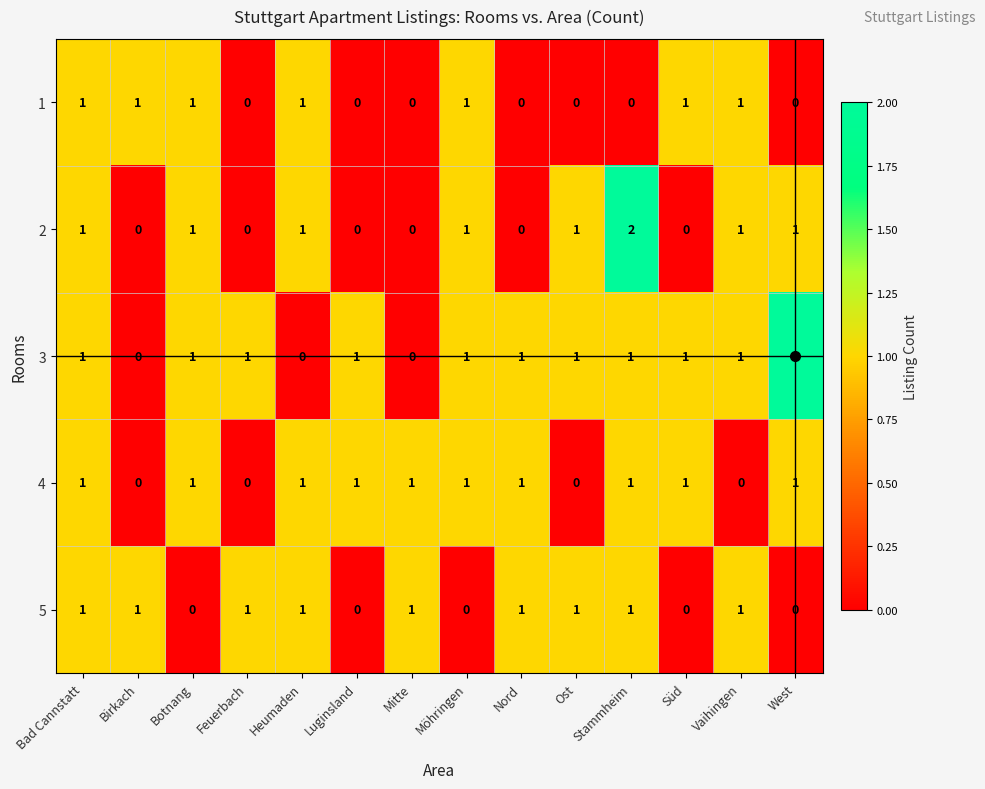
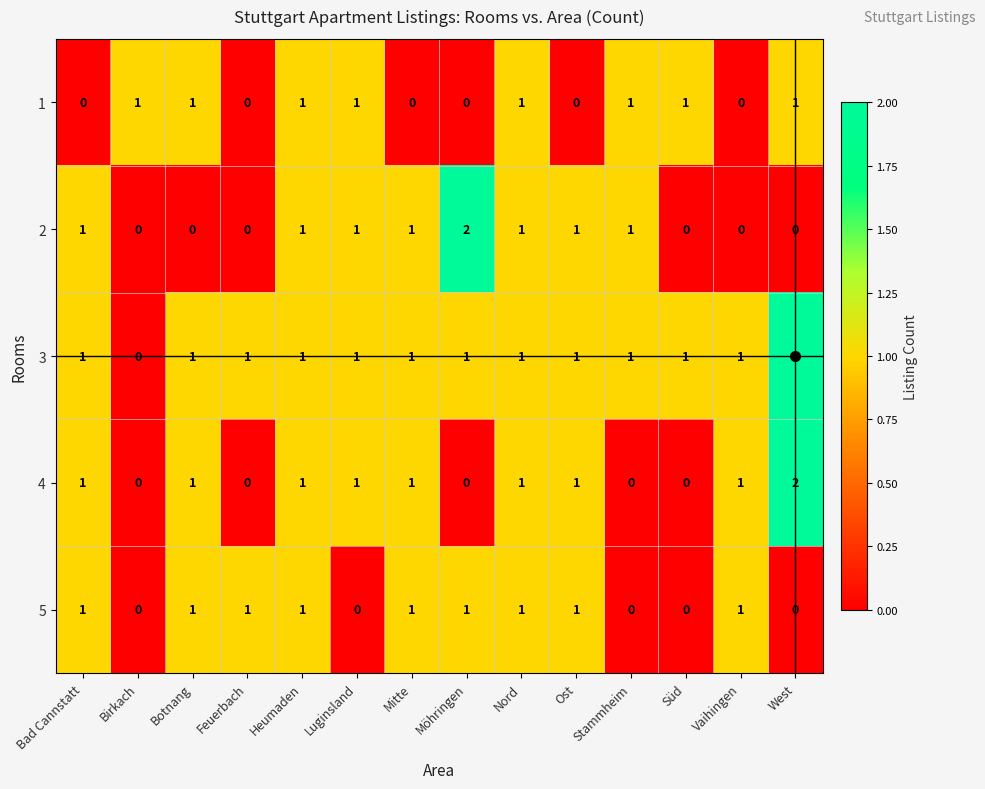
  {
    "1": {
-     "Bad Cannstatt": 1,
+     "Bad Cannstatt": 0,
      "Birkach": 1,
      "Botnang": 1,
      "Feuerbach": 0,
      "Heumaden": 1,
-     "Luginsland": 0,
+     "Luginsland": 1,
      "Mitte": 0,
-     "Möhringen": 1,
-     "Nord": 0,
+     "Möhringen": 0,
+     "Nord": 1,
      "Ost": 0,
-     "Stammheim": 0,
+     "Stammheim": 1,
      "Süd": 1,
-     "Vaihingen": 1,
-     "West": 0
+     "Vaihingen": 0,
+     "West": 1
    },
    "2": {
      "Bad Cannstatt": 1,
      "Birkach": 0,
-     "Botnang": 1,
+     "Botnang": 0,
      "Feuerbach": 0,
      "Heumaden": 1,
-     "Luginsland": 0,
-     "Mitte": 0,
-     "Möhringen": 1,
-     "Nord": 0,
+     "Luginsland": 1,
+     "Mitte": 1,
+     "Möhringen": 2,
+     "Nord": 1,
      "Ost": 1,
-     "Stammheim": 2,
+     "Stammheim": 1,
      "Süd": 0,
-     "Vaihingen": 1,
-     "West": 1
+     "Vaihingen": 0,
+     "West": 0
    },
    "3": {
      "Bad Cannstatt": 1,
      "Birkach": 0,
      "Botnang": 1,
      "Feuerbach": 1,
-     "Heumaden": 0,
+     "Heumaden": 1,
      "Luginsland": 1,
-     "Mitte": 0,
+     "Mitte": 1,
      "Möhringen": 1,
      "Nord": 1,
      "Ost": 1,
      "Stammheim": 1,
      "Süd": 1,
      "Vaihingen": 1
    },
    "4": {
      "Bad Cannstatt": 1,
      "Birkach": 0,
      "Botnang": 1,
      "Feuerbach": 0,
      "Heumaden": 1,
      "Luginsland": 1,
      "Mitte": 1,
-     "Möhringen": 1,
+     "Möhringen": 0,
      "Nord": 1,
-     "Ost": 0,
-     "Stammheim": 1,
-     "Süd": 1,
-     "Vaihingen": 0,
-     "West": 1
+     "Ost": 1,
+     "Stammheim": 0,
+     "Süd": 0,
+     "Vaihingen": 1,
+     "West": 2
    },
    "5": {
      "Bad Cannstatt": 1,
-     "Birkach": 1,
-     "Botnang": 0,
+     "Birkach": 0,
+     "Botnang": 1,
      "Feuerbach": 1,
      "Heumaden": 1,
      "Luginsland": 0,
      "Mitte": 1,
-     "Möhringen": 0,
+     "Möhringen": 1,
      "Nord": 1,
      "Ost": 1,
-     "Stammheim": 1,
+     "Stammheim": 0,
      "Süd": 0,
      "Vaihingen": 1,
      "West": 0
    }
  }
